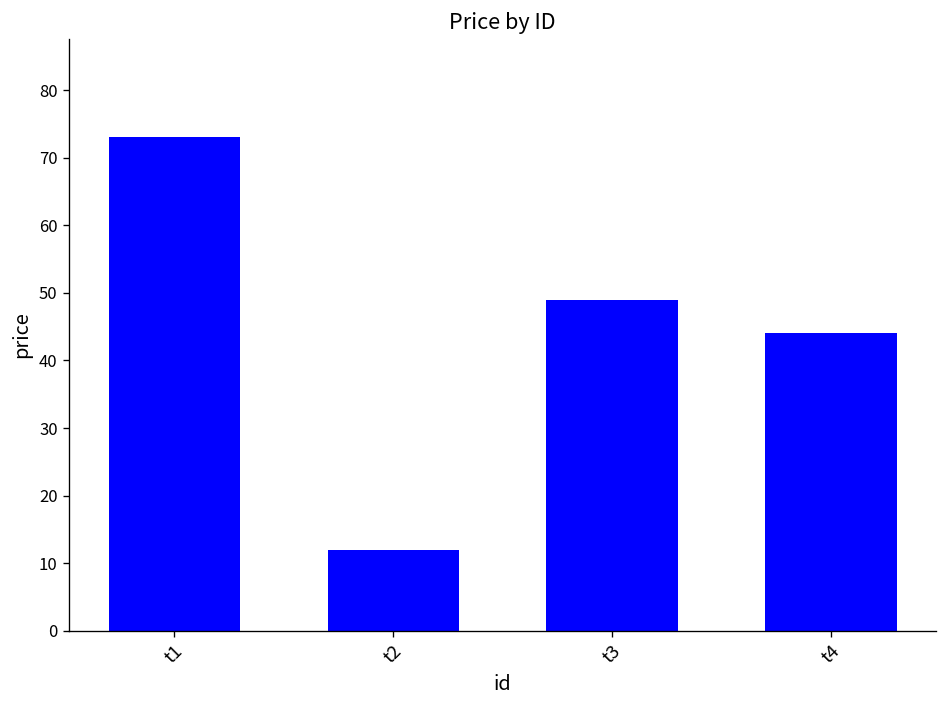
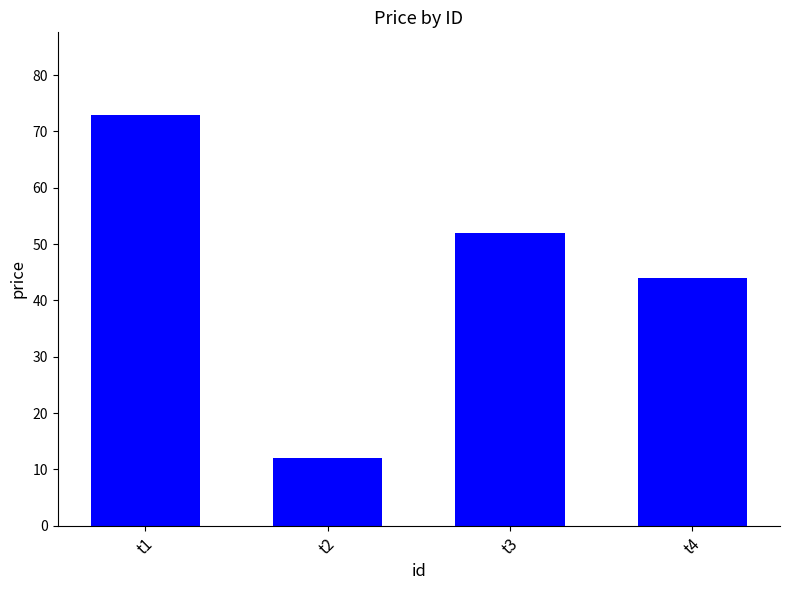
  {
    "t1": 73,
    "t2": 12,
-   "t3": 49,
+   "t3": 52,
    "t4": 44
  }
